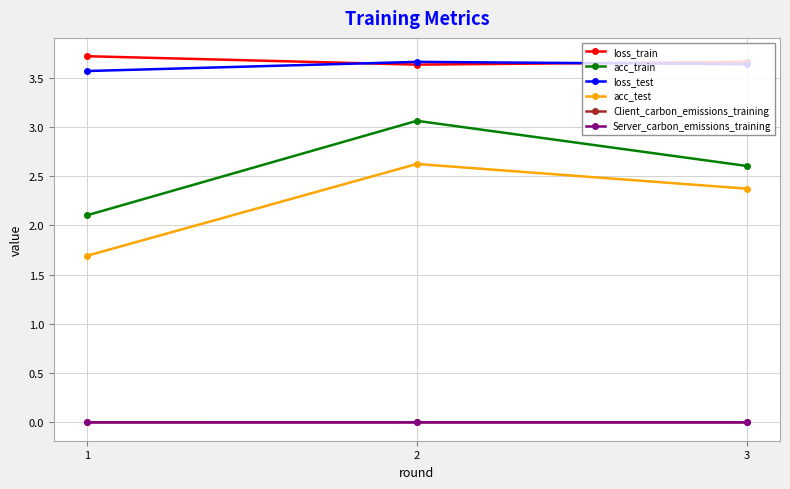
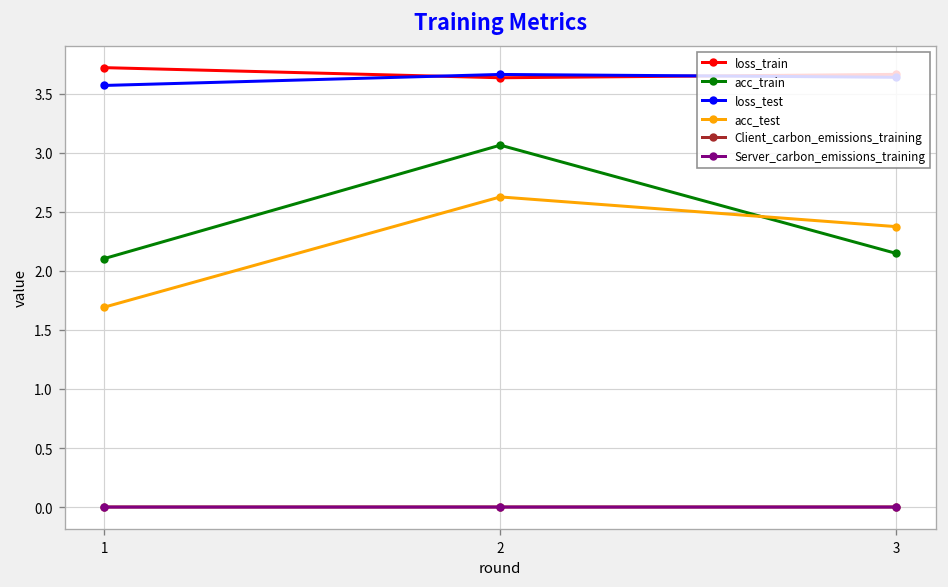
  {
    "loss_train": {
      "1": 3.7,
      "2": 3.6
    },
    "acc_train": {
      "1": 2.1,
      "2": 3.1,
-     "3": 2.6
+     "3": 2.1
    },
    "loss_test": {
      "1": 3.6,
      "2": 3.7
    },
    "acc_test": {
      "1": 1.7,
      "2": 2.6,
      "3": 2.4
    },
    "Server_carbon_emissions_training": {
      "1": 0.0,
      "2": 0.0,
      "3": 0.0
    }
  }
